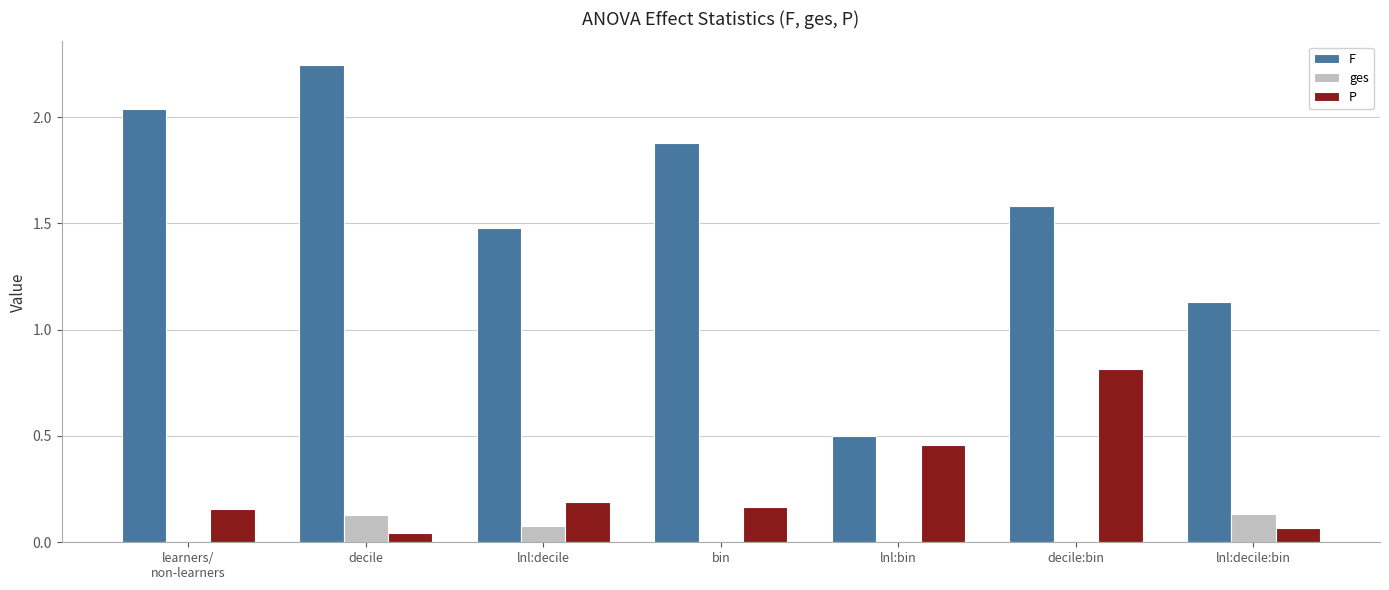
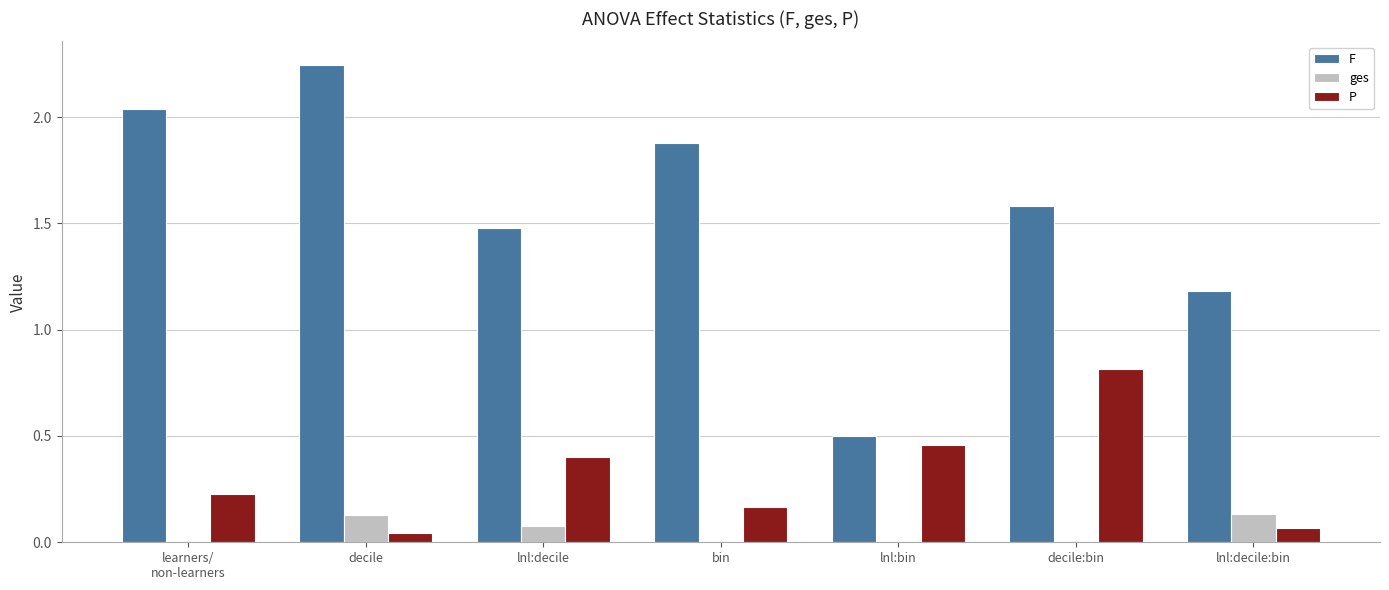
  {
    "F": {
      "learners/ non-learners": 2.04,
      "decile": 2.24,
      "lnl:decile": 1.48,
      "bin": 1.88,
      "lnl:bin": 0.50,
      "decile:bin": 1.58,
-     "lnl:decile:bin": 1.13
+     "lnl:decile:bin": 1.18
    },
    "ges": {
      "decile": 0.13,
      "lnl:decile": 0.08,
      "lnl:decile:bin": 0.13
    },
    "P": {
-     "learners/ non-learners": 0.16,
+     "learners/ non-learners": 0.23,
      "decile": 0.04,
-     "lnl:decile": 0.19,
+     "lnl:decile": 0.40,
      "bin": 0.17,
      "lnl:bin": 0.46,
      "decile:bin": 0.81,
      "lnl:decile:bin": 0.07
    }
  }
